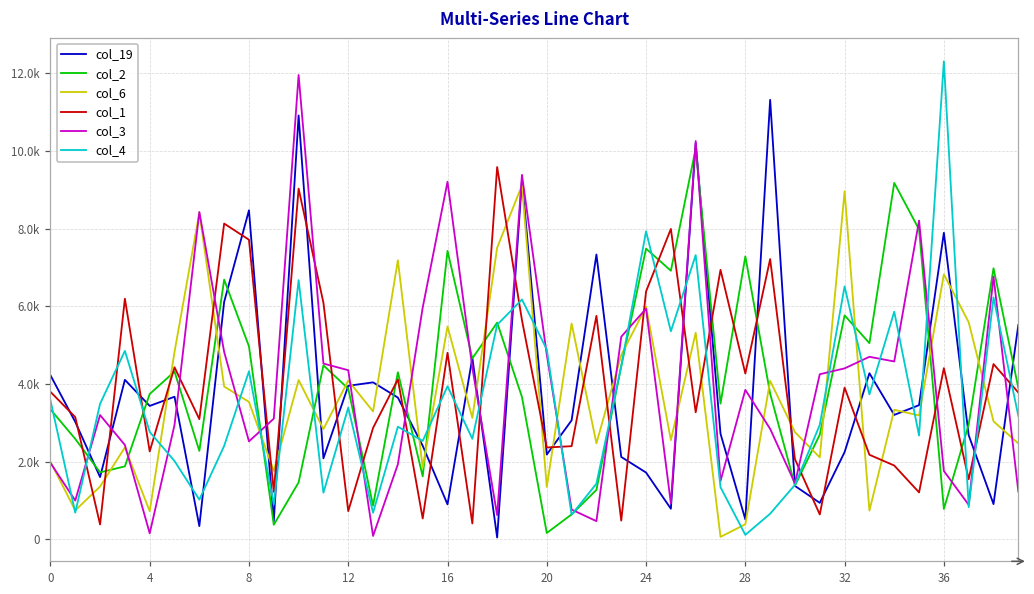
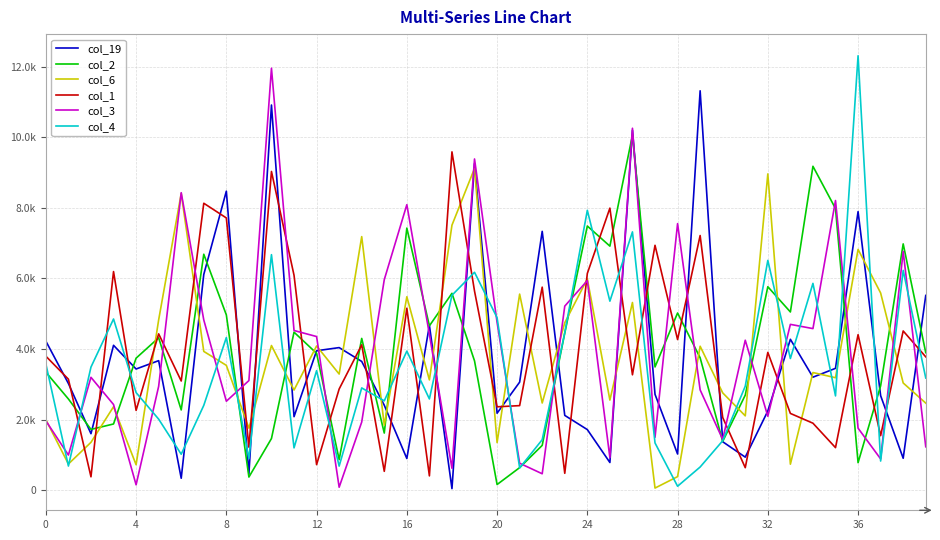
  {
    "col_19": {
      "0": 4200,
      "4": 3400,
      "8": 8500,
      "12": 4000,
      "16": 900,
      "20": 2200,
      "24": 1700,
-     "28": 500,
+     "28": 1000,
      "32": 2200,
      "36": 7900
    },
    "col_2": {
      "0": 3300,
      "4": 3700,
      "8": 5000,
      "12": 3900,
      "16": 7400,
      "20": 200,
      "24": 7500,
-     "28": 7300,
+     "28": 5000,
      "32": 5800,
      "36": 800
    },
    "col_6": {
      "4": 700,
      "8": 3500,
      "12": 4100,
      "16": 5500,
      "20": 1300,
      "28": 400,
      "32": 9000,
      "36": 6800
    },
    "col_1": {
      "0": 3800,
      "4": 2300,
      "8": 7700,
      "12": 700,
-     "16": 4800,
+     "16": 5200,
      "20": 2400,
-     "24": 6400,
+     "24": 6100,
      "28": 4300,
      "32": 3900,
      "36": 4400
    },
    "col_3": {
      "4": 200,
      "8": 2500,
      "12": 4400,
-     "16": 9200,
+     "16": 8100,
      "20": 4800,
-     "28": 3800,
-     "32": 4400,
+     "28": 7600,
+     "32": 2100,
      "36": 1800
    },
    "col_4": {
      "0": 3600,
      "4": 2800,
      "8": 4300,
      "12": 3400,
      "16": 3900,
      "20": 4900,
      "24": 7900,
      "28": 100,
      "32": 6500,
      "36": 12300
    }
  }
